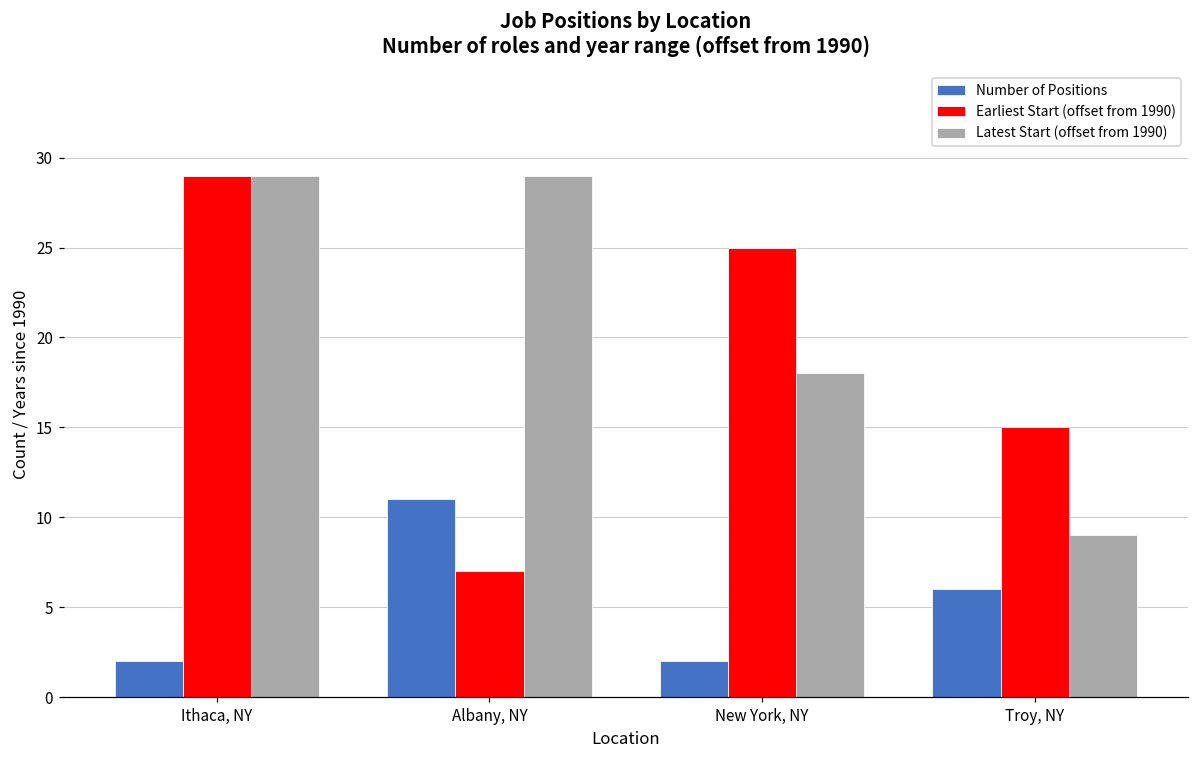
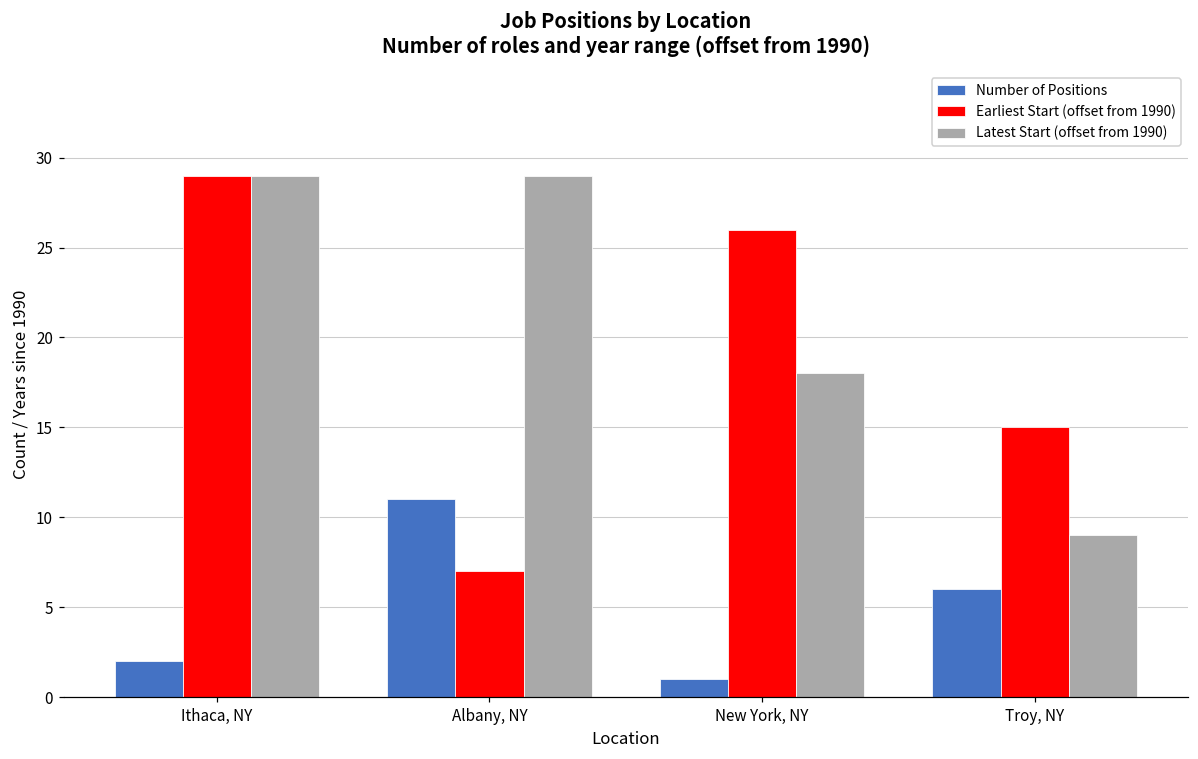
  {
    "Number of Positions": {
      "Ithaca, NY": 2,
      "Albany, NY": 11,
-     "New York, NY": 2,
+     "New York, NY": 1,
      "Troy, NY": 6
    },
    "Earliest Start (offset from 1990)": {
      "Ithaca, NY": 29.0,
      "Albany, NY": 7.0,
-     "New York, NY": 25.0,
+     "New York, NY": 26.0,
      "Troy, NY": 15.0
    },
    "Latest Start (offset from 1990)": {
      "Ithaca, NY": 29.0,
      "Albany, NY": 29.0,
      "New York, NY": 18.0,
      "Troy, NY": 9.0
    }
  }
